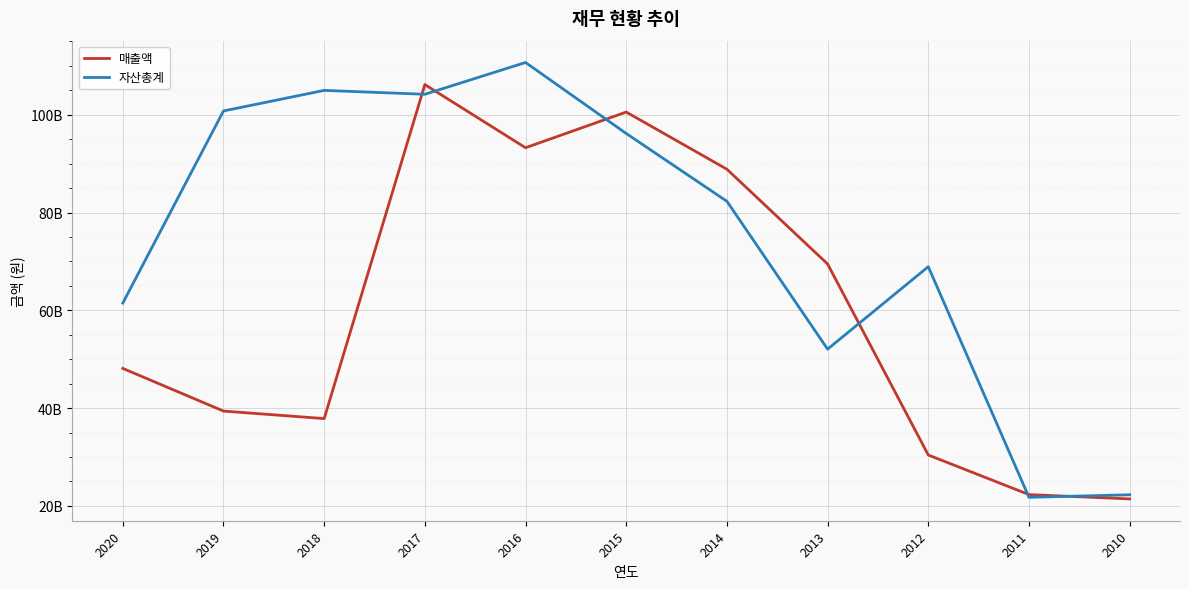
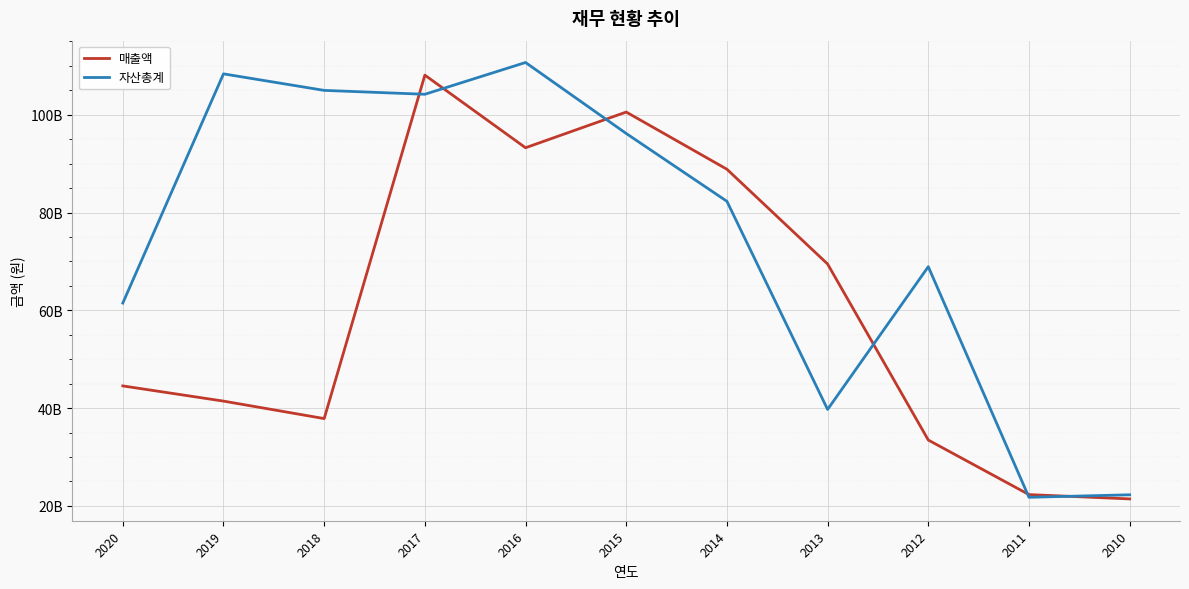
  {
    "매출액": {
-     "2020": 48000000000,
-     "2019": 39000000000,
+     "2020": 45000000000,
+     "2019": 41000000000,
      "2018": 38000000000,
-     "2017": 106000000000,
+     "2017": 108000000000,
      "2016": 93000000000,
      "2015": 101000000000,
      "2014": 89000000000,
      "2013": 69000000000,
-     "2012": 30000000000,
+     "2012": 33000000000,
      "2011": 22000000000,
      "2010": 21000000000
    },
    "자산총계": {
      "2020": 61000000000,
-     "2019": 101000000000,
+     "2019": 108000000000,
      "2018": 105000000000,
      "2017": 104000000000,
      "2016": 111000000000,
      "2015": 96000000000,
      "2014": 82000000000,
-     "2013": 52000000000,
+     "2013": 40000000000,
      "2012": 69000000000,
      "2011": 22000000000,
      "2010": 22000000000
    }
  }
